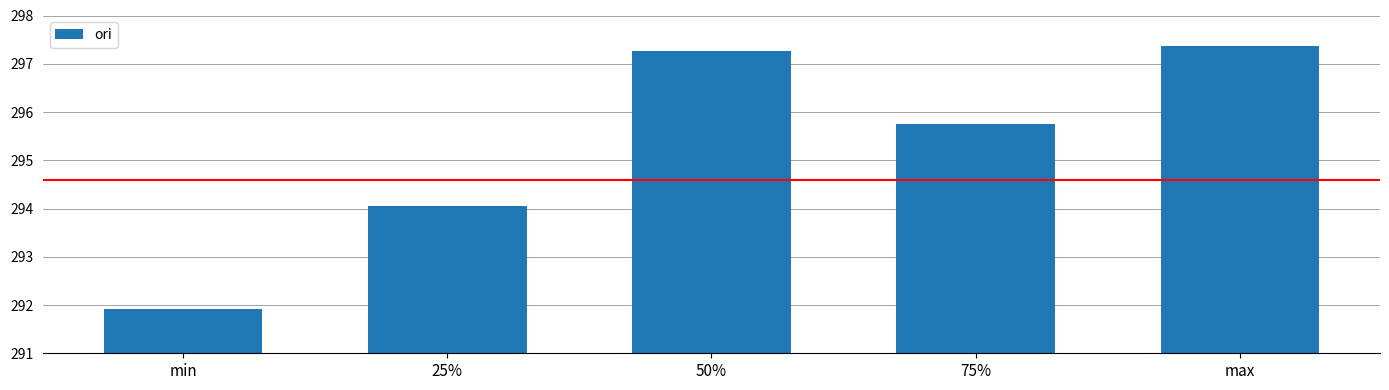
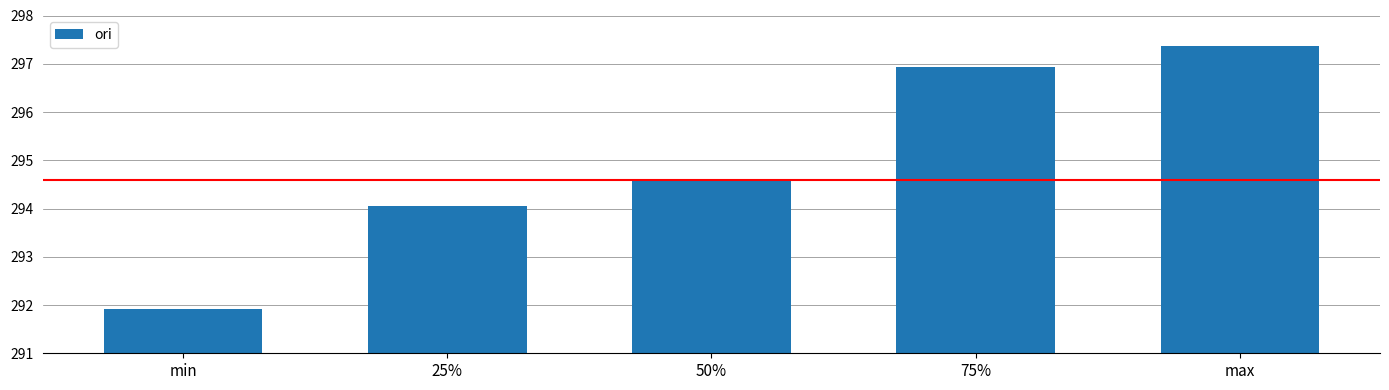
  {
    "min": 291.9,
    "25%": 294.0,
-   "50%": 297.3,
-   "75%": 295.8,
+   "50%": 294.6,
+   "75%": 296.9,
    "max": 297.4
  }
